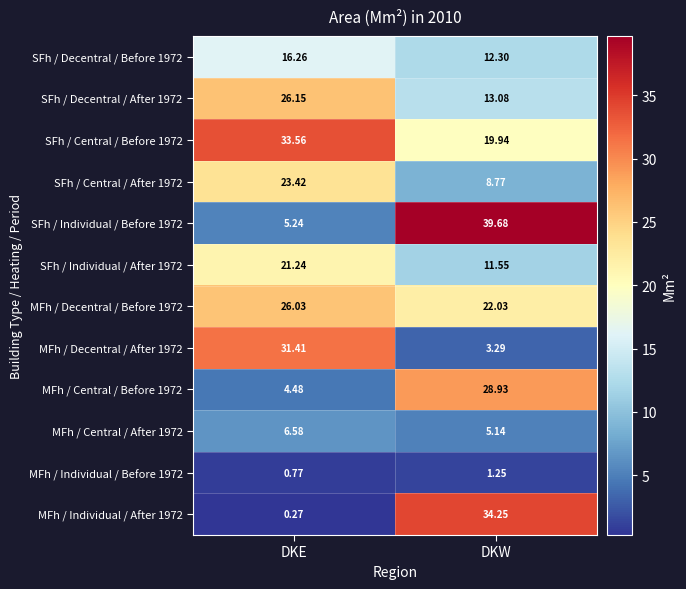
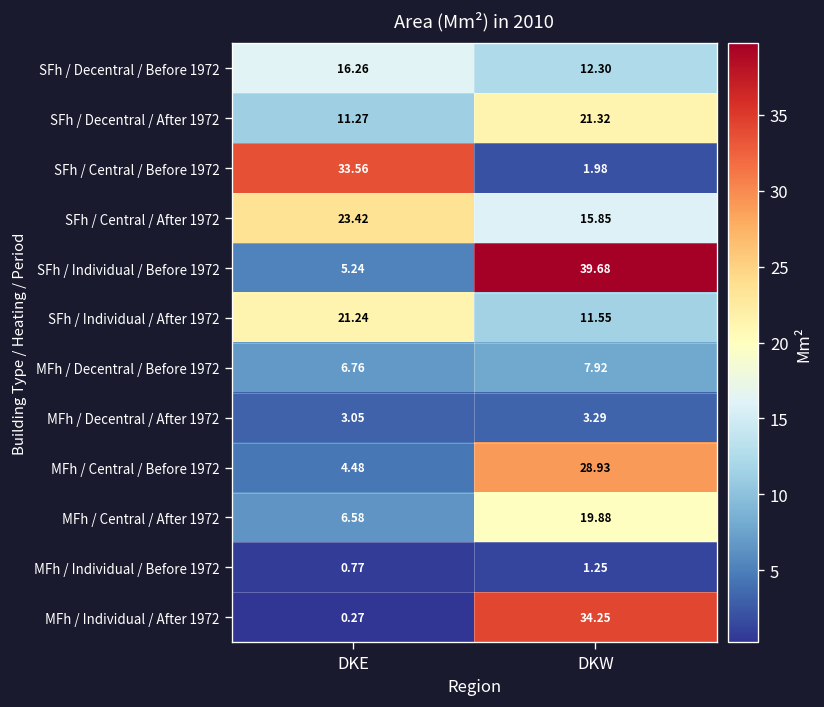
  {
    "SFh / Decentral / Before 1972": {
      "DKE": 16.26,
      "DKW": 12.30
    },
    "SFh / Decentral / After 1972": {
-     "DKE": 26.15,
-     "DKW": 13.08
+     "DKE": 11.27,
+     "DKW": 21.32
    },
    "SFh / Central / Before 1972": {
      "DKE": 33.56,
-     "DKW": 19.94
+     "DKW": 1.98
    },
    "SFh / Central / After 1972": {
      "DKE": 23.42,
-     "DKW": 8.77
+     "DKW": 15.85
    },
    "SFh / Individual / Before 1972": {
      "DKE": 5.24,
      "DKW": 39.68
    },
    "SFh / Individual / After 1972": {
      "DKE": 21.24,
      "DKW": 11.55
    },
    "MFh / Decentral / Before 1972": {
-     "DKE": 26.03,
-     "DKW": 22.03
+     "DKE": 6.76,
+     "DKW": 7.92
    },
    "MFh / Decentral / After 1972": {
-     "DKE": 31.41,
+     "DKE": 3.05,
      "DKW": 3.29
    },
    "MFh / Central / Before 1972": {
      "DKE": 4.48,
      "DKW": 28.93
    },
    "MFh / Central / After 1972": {
      "DKE": 6.58,
-     "DKW": 5.14
+     "DKW": 19.88
    },
    "MFh / Individual / Before 1972": {
      "DKE": 0.77,
      "DKW": 1.25
    },
    "MFh / Individual / After 1972": {
      "DKE": 0.27,
      "DKW": 34.25
    }
  }
